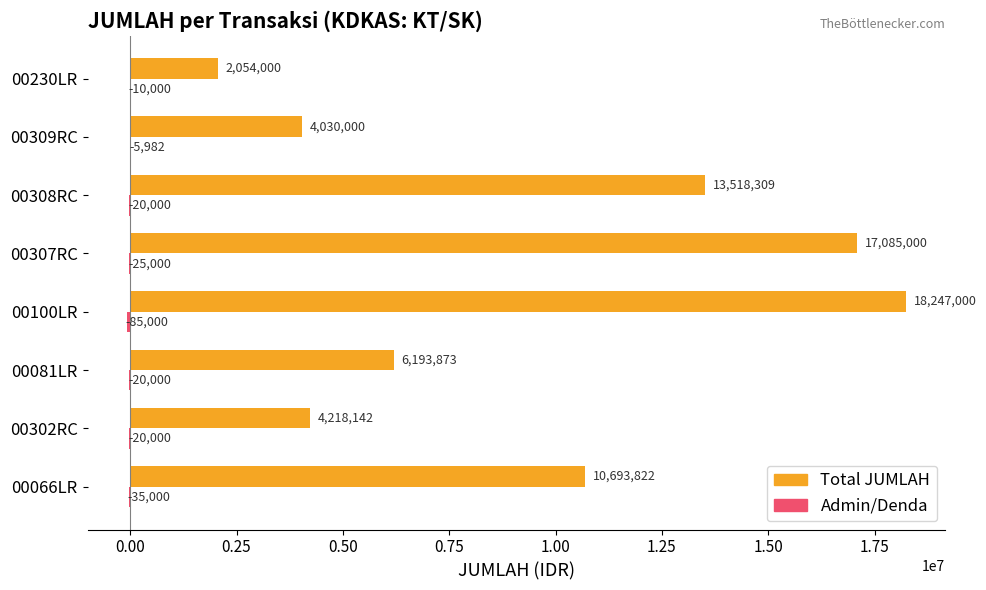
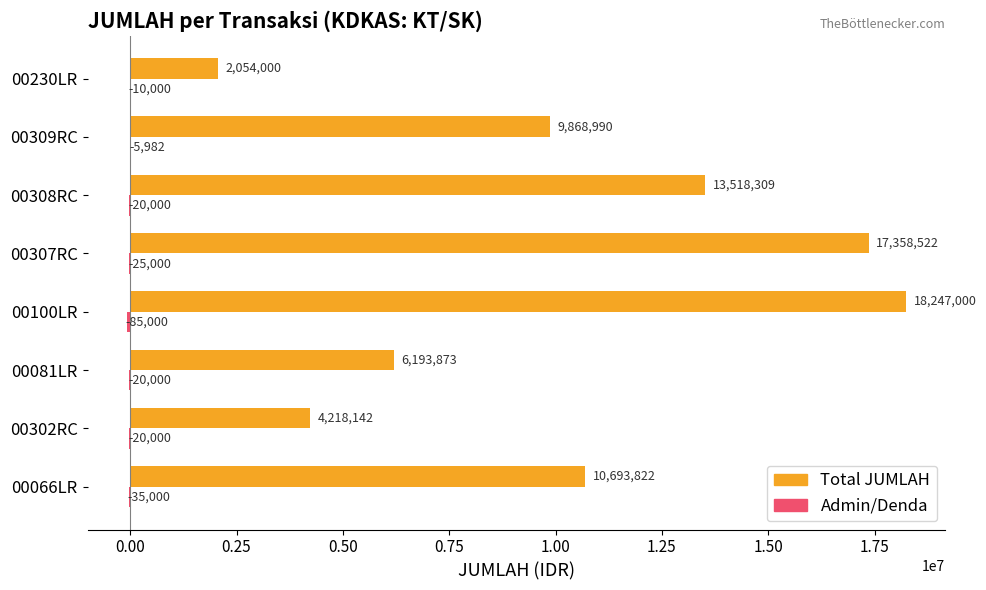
  {
    "Total JUMLAH": {
      "00230LR": "2,054,000",
-     "00309RC": "4,030,000",
+     "00309RC": "9,868,990",
      "00308RC": "13,518,309",
-     "00307RC": "17,085,000",
+     "00307RC": "17,358,522",
      "00100LR": "18,247,000",
      "00081LR": "6,193,873",
      "00302RC": "4,218,142",
      "00066LR": "10,693,822"
    },
    "Admin/Denda": {
      "00230LR": "-10,000",
      "00309RC": "-5,982",
      "00308RC": "-20,000",
      "00307RC": "-25,000",
      "00100LR": "-85,000",
      "00081LR": "-20,000",
      "00302RC": "-20,000",
      "00066LR": "-35,000"
    }
  }
